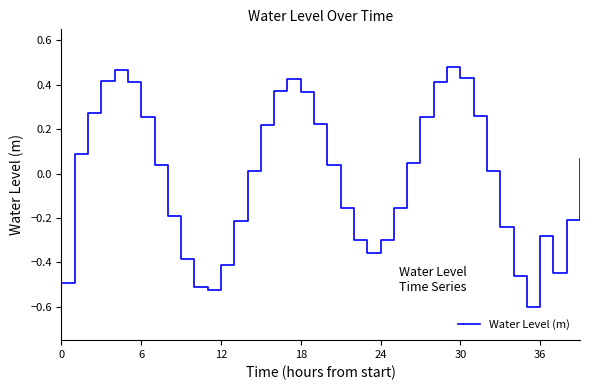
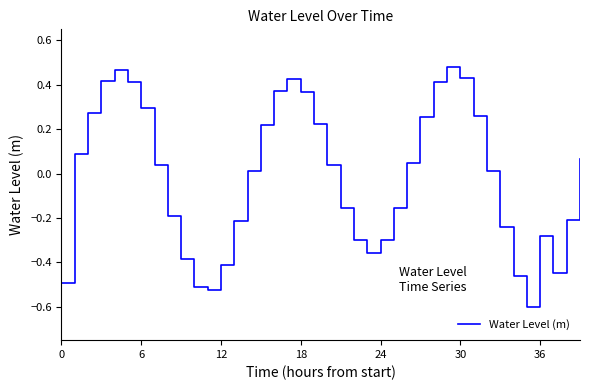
  {
    "0": -0.49,
-   "6": 0.26,
+   "6": 0.30,
    "12": -0.41,
    "18": 0.37,
    "24": -0.30,
    "30": 0.43,
    "36": -0.28
  }
